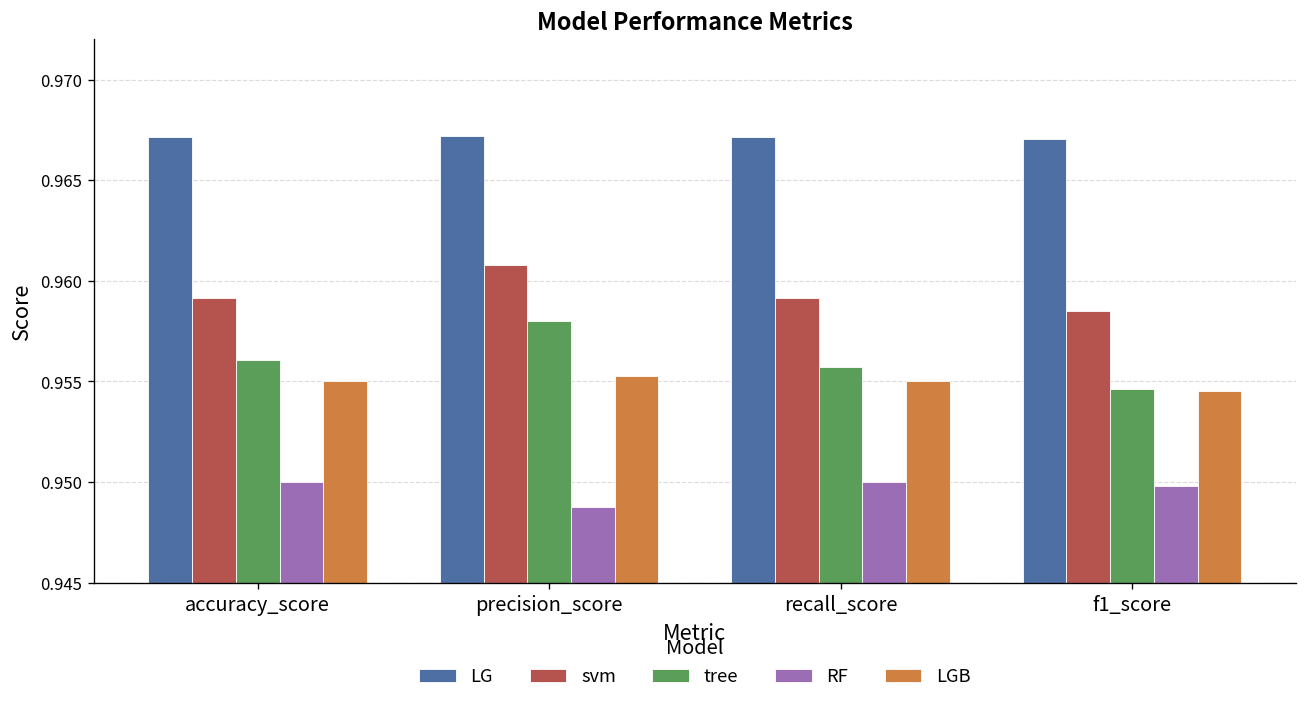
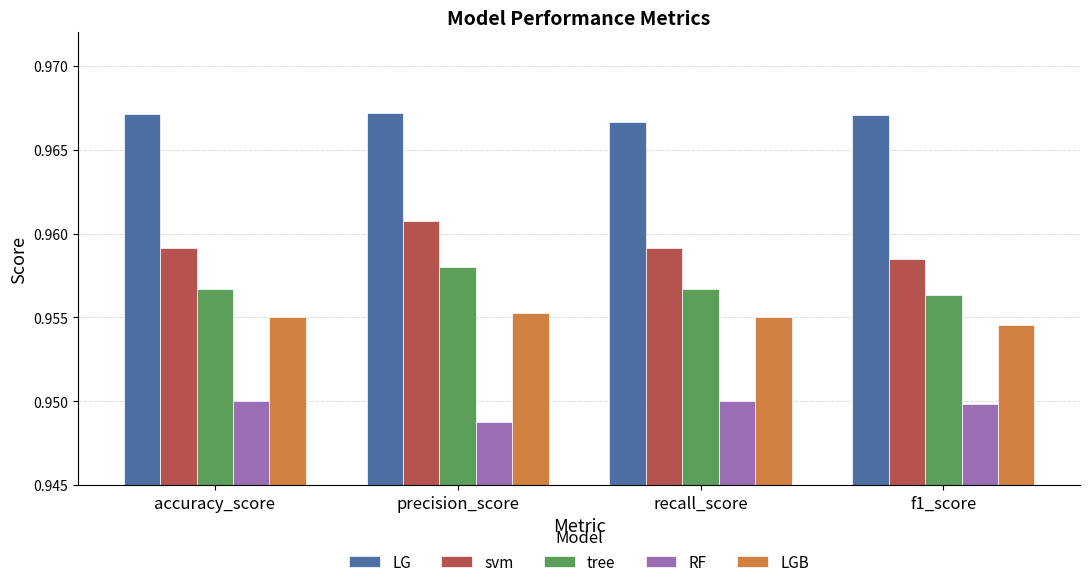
  {
    "LG": {
      "accuracy_score": 0.9671,
      "precision_score": 0.9672,
-     "recall_score": 0.9672,
+     "recall_score": 0.9667,
      "f1_score": 0.9671
    },
    "tree": {
-     "accuracy_score": 0.9561,
+     "accuracy_score": 0.9567,
      "precision_score": 0.9580,
-     "recall_score": 0.9557,
-     "f1_score": 0.9546
+     "recall_score": 0.9567,
+     "f1_score": 0.9564
    },
    "RF": {
      "accuracy_score": 0.9500,
      "precision_score": 0.9487,
      "recall_score": 0.9500,
      "f1_score": 0.9498
    }
  }
